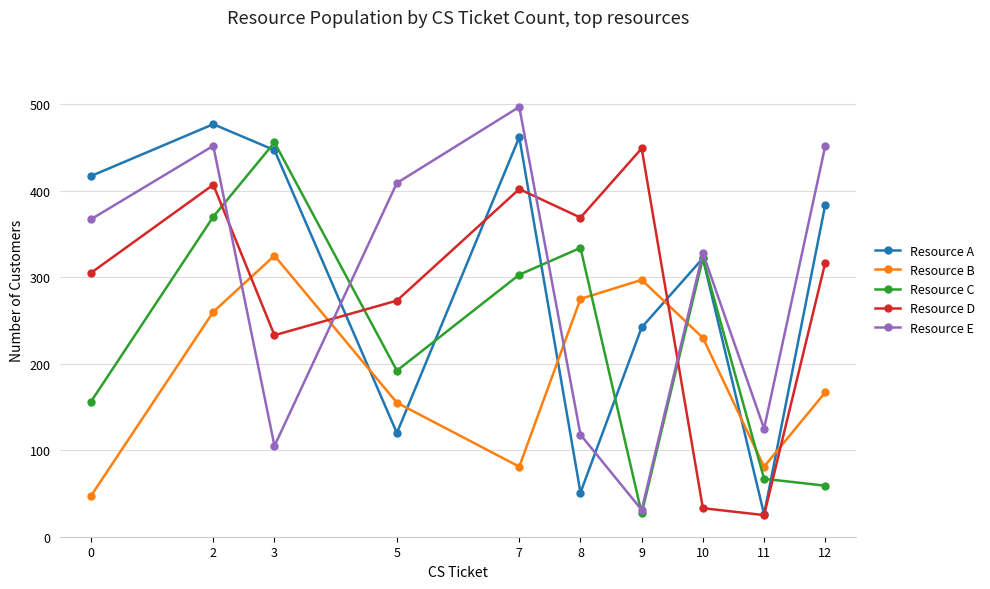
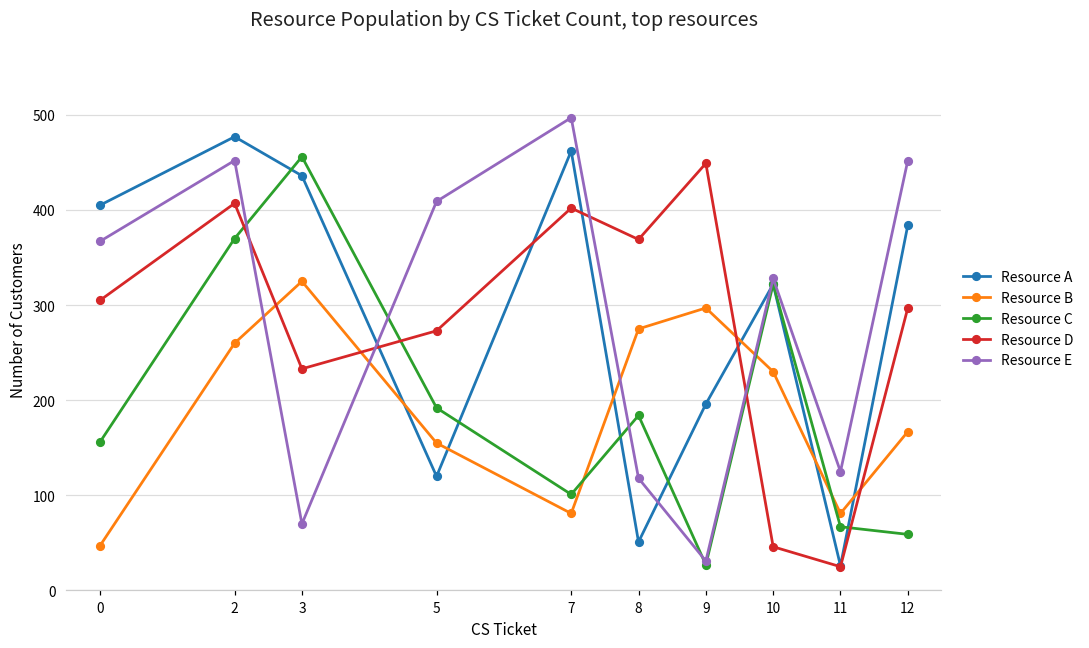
  {
    "Resource A": {
-     "0": 420,
+     "0": 410,
      "2": 480,
-     "3": 450,
+     "3": 440,
      "5": 120,
      "7": 460,
      "8": 50,
-     "9": 240,
+     "9": 200,
      "12": 380
    },
    "Resource B": {
      "0": 50,
      "2": 260,
      "3": 330,
      "5": 160,
      "7": 80,
      "8": 280,
      "9": 300,
      "10": 230,
      "11": 80,
      "12": 170
    },
    "Resource C": {
      "0": 160,
      "2": 370,
      "3": 460,
      "5": 190,
-     "7": 300,
-     "8": 330,
+     "7": 100,
+     "8": 180,
      "9": 30,
      "11": 70,
      "12": 60
    },
    "Resource D": {
      "0": 310,
      "2": 410,
      "3": 230,
      "5": 270,
      "7": 400,
      "8": 370,
      "9": 450,
-     "10": 30,
-     "12": 320
+     "10": 50,
+     "12": 300
    },
    "Resource E": {
      "0": 370,
      "2": 450,
-     "3": 110,
+     "3": 70,
      "5": 410,
      "7": 500,
      "8": 120,
      "9": 30,
      "10": 330,
      "11": 130,
      "12": 450
    }
  }
